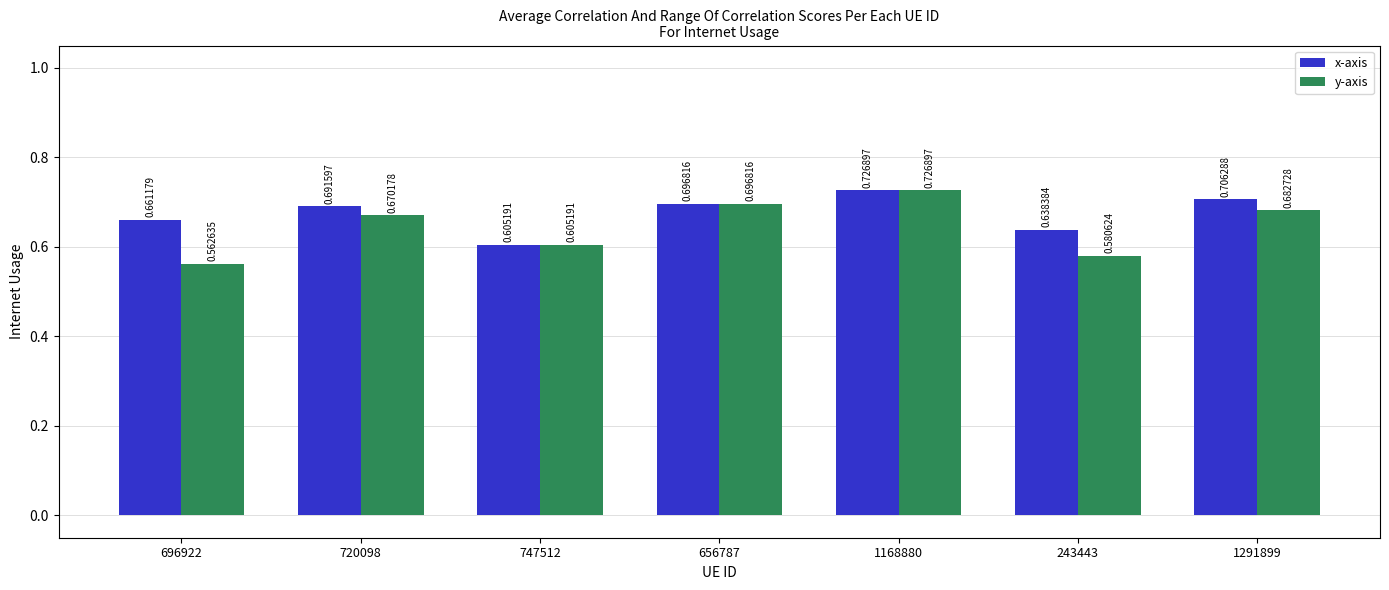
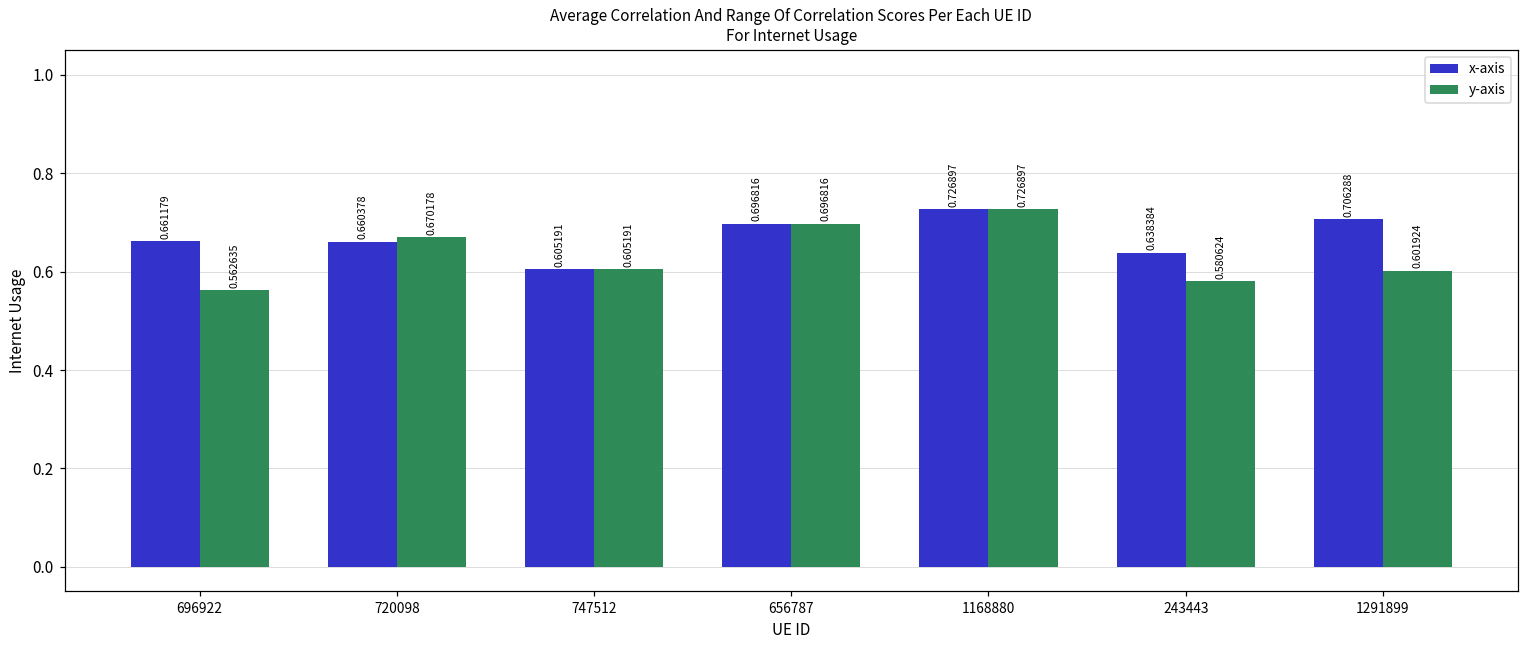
  {
    "x-axis": {
      "696922": 0.661179,
-     "720098": 0.691597,
+     "720098": 0.660378,
      "747512": 0.605191,
      "656787": 0.696816,
      "1168880": 0.726897,
      "243443": 0.638384,
      "1291899": 0.706288
    },
    "y-axis": {
      "696922": 0.562635,
      "720098": 0.670178,
      "747512": 0.605191,
      "656787": 0.696816,
      "1168880": 0.726897,
      "243443": 0.580624,
-     "1291899": 0.682728
+     "1291899": 0.601924
    }
  }
